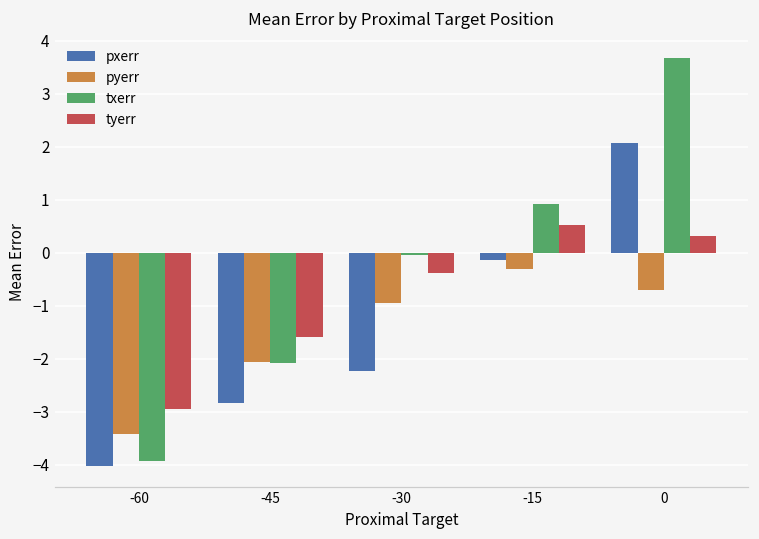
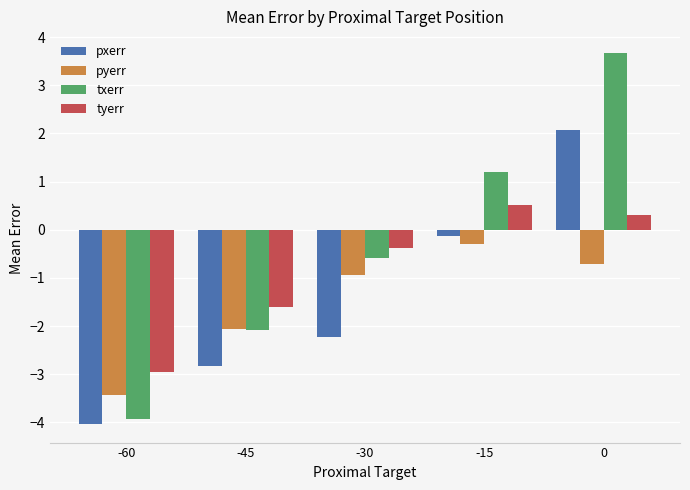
  {
    "pxerr": {
      "-60": -4.0,
      "-45": -2.8,
      "-30": -2.2,
      "-15": -0.1,
      "0": 2.1
    },
    "pyerr": {
      "-60": -3.4,
      "-45": -2.1,
      "-30": -0.9,
      "-15": -0.3,
      "0": -0.7
    },
    "txerr": {
      "-60": -3.9,
      "-45": -2.1,
-     "-30": 0.0,
-     "-15": 0.9,
+     "-30": -0.6,
+     "-15": 1.2,
      "0": 3.7
    },
    "tyerr": {
      "-60": -2.9,
      "-45": -1.6,
      "-30": -0.4,
      "-15": 0.5,
      "0": 0.3
    }
  }
